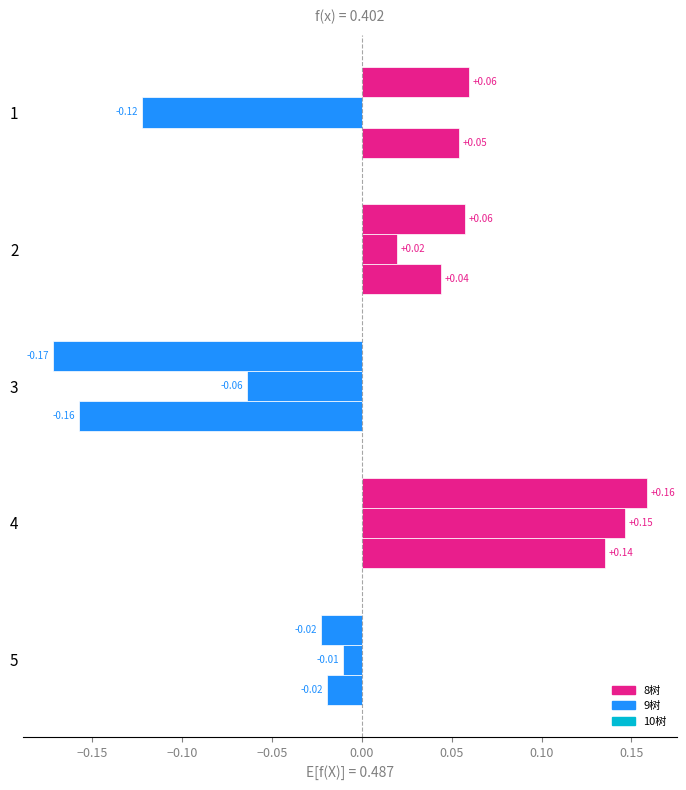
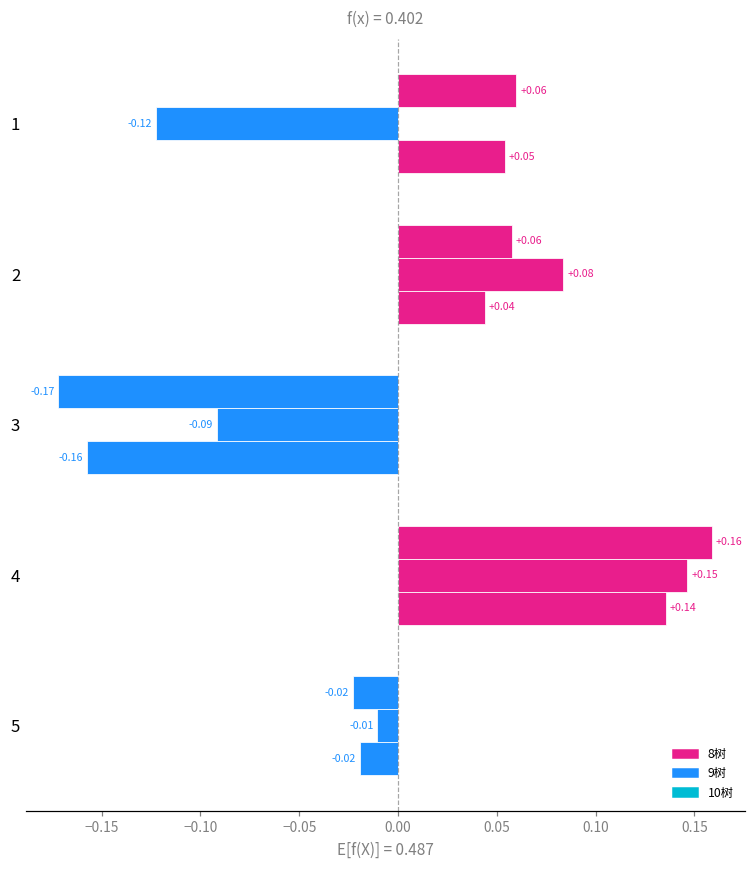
  {
    "9树": {
      "1": "-0.12",
-     "2": "+0.02",
-     "3": "-0.06",
+     "2": "+0.08",
+     "3": "-0.09",
      "4": "+0.15",
      "5": "-0.01"
    }
  }
